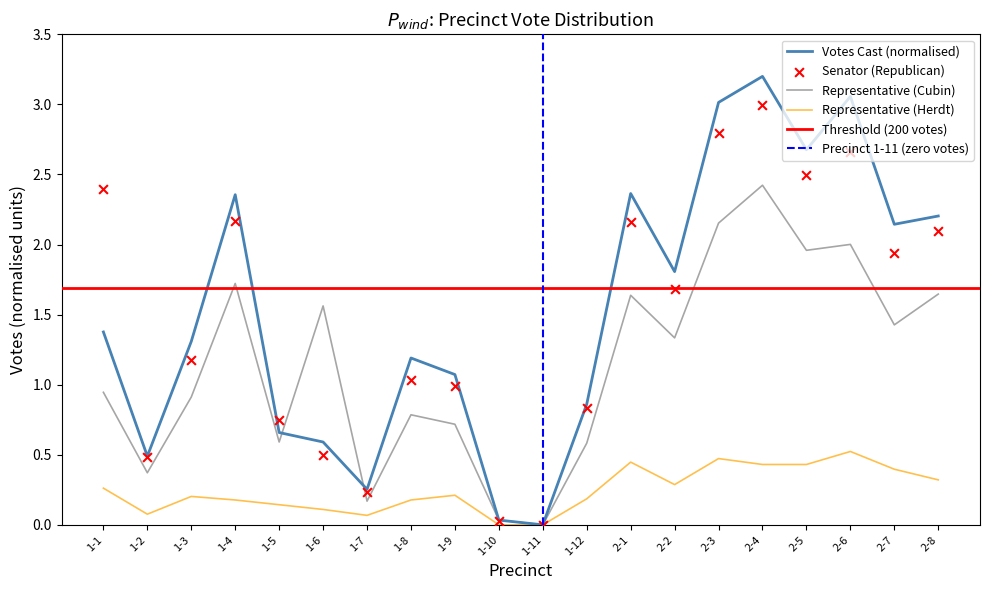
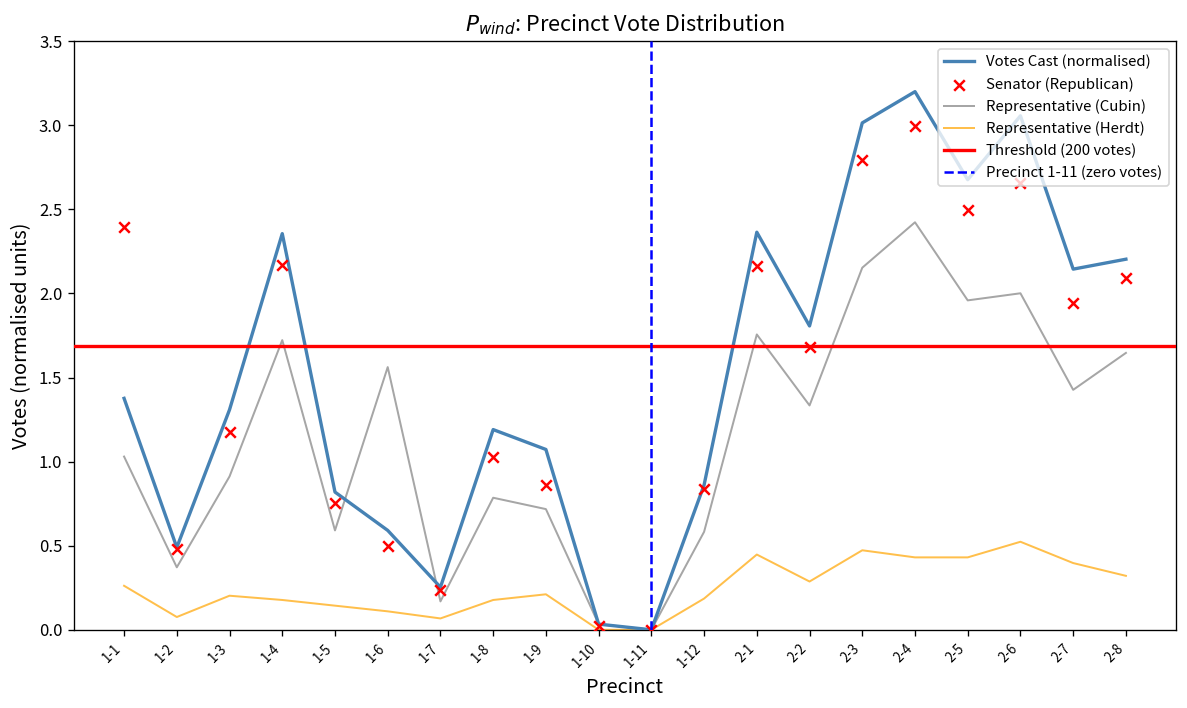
  {
    "Votes Cast (normalised)": {
      "1-1": 1.38,
      "1-3": 1.31,
      "1-4": 2.36,
-     "1-5": 0.66,
+     "1-5": 0.82,
      "1-6": 0.59,
      "1-8": 1.19,
      "1-9": 1.07,
      "1-12": 0.86,
      "2-1": 2.36,
      "2-2": 1.81,
      "2-3": 3.01,
      "2-4": 3.20,
      "2-7": 2.14,
      "2-8": 2.20
    },
    "Senator (Republican)": {
-     "1-9": 0.99
+     "1-9": 0.86
    },
    "Representative (Cubin)": {
-     "1-1": 0.95,
+     "1-1": 1.03,
      "1-2": 0.37,
      "1-3": 0.91,
      "1-4": 1.72,
      "1-5": 0.59,
      "1-6": 1.56,
      "1-7": 0.17,
      "1-8": 0.79,
      "1-9": 0.72,
      "1-12": 0.58,
-     "2-1": 1.64,
+     "2-1": 1.76,
      "2-2": 1.33,
      "2-3": 2.15,
      "2-4": 2.42,
      "2-5": 1.96,
      "2-6": 2.00,
      "2-7": 1.43,
      "2-8": 1.65
    },
    "Representative (Herdt)": {
      "1-1": 0.26,
      "1-2": 0.08,
      "1-3": 0.20,
      "1-4": 0.18,
      "1-5": 0.14,
      "1-6": 0.11,
      "1-7": 0.07,
      "1-8": 0.18,
      "1-9": 0.21,
      "1-10": 0.00,
      "1-12": 0.19,
      "2-1": 0.45,
      "2-2": 0.29,
      "2-3": 0.47,
      "2-4": 0.43,
      "2-5": 0.43,
      "2-6": 0.52,
      "2-7": 0.40,
      "2-8": 0.32
    }
  }
